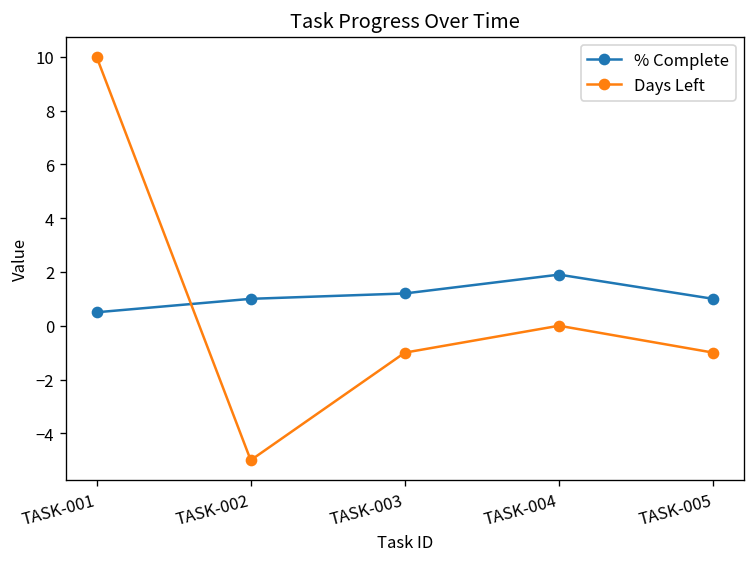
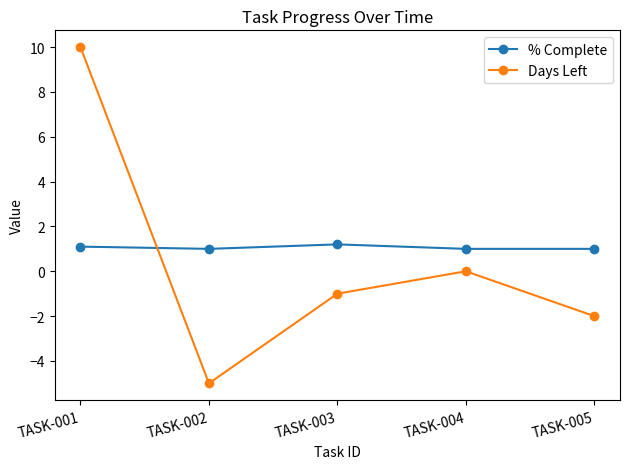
  {
    "% Complete": {
-     "TASK-001": 0.5,
+     "TASK-001": 1.1,
      "TASK-002": 1.0,
      "TASK-003": 1.2,
-     "TASK-004": 1.9,
+     "TASK-004": 1.0,
      "TASK-005": 1.0
    },
    "Days Left": {
      "TASK-001": 10,
      "TASK-002": -5,
      "TASK-003": -1,
      "TASK-004": 0,
-     "TASK-005": -1
+     "TASK-005": -2
    }
  }
